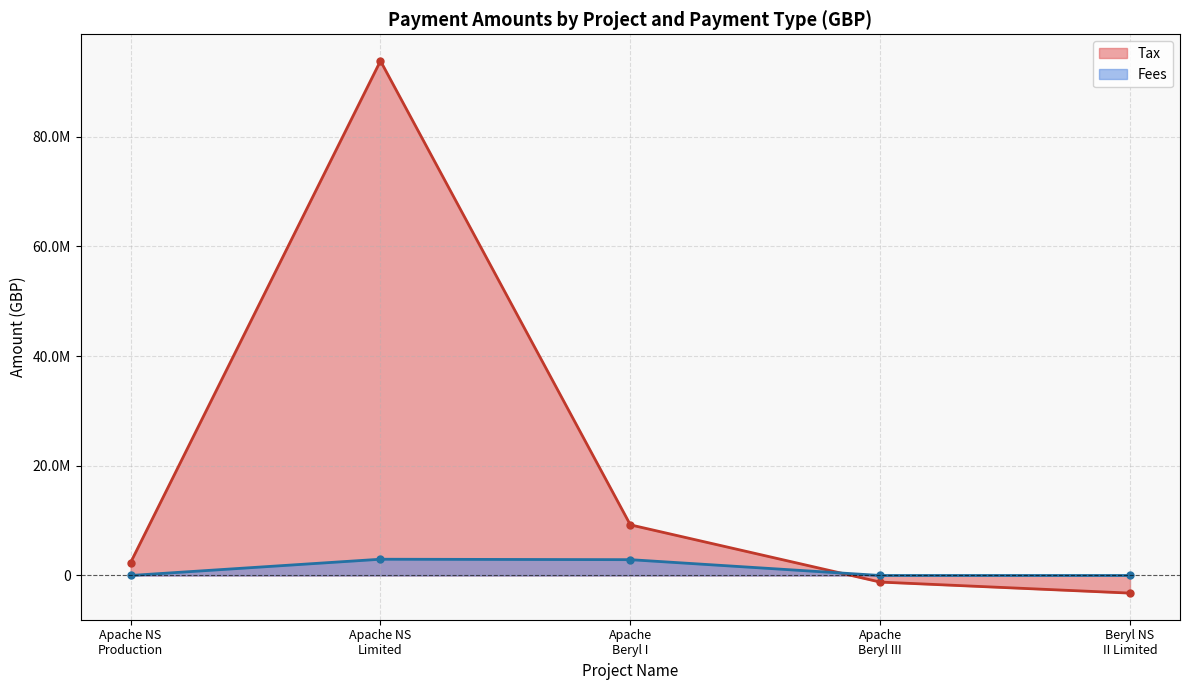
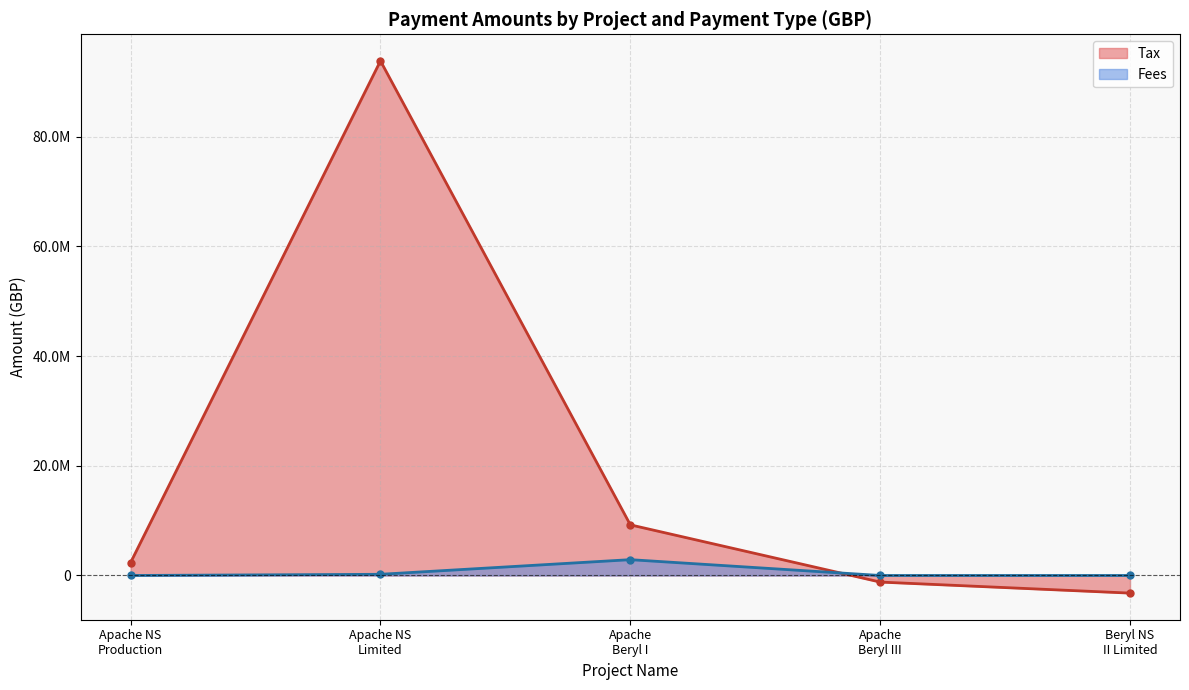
  {
    "Fees": {
      "Apache NS Production": 0,
-     "Apache NS Limited": 3000000,
+     "Apache NS Limited": 0,
      "Apache Beryl I": 3000000
    }
  }
